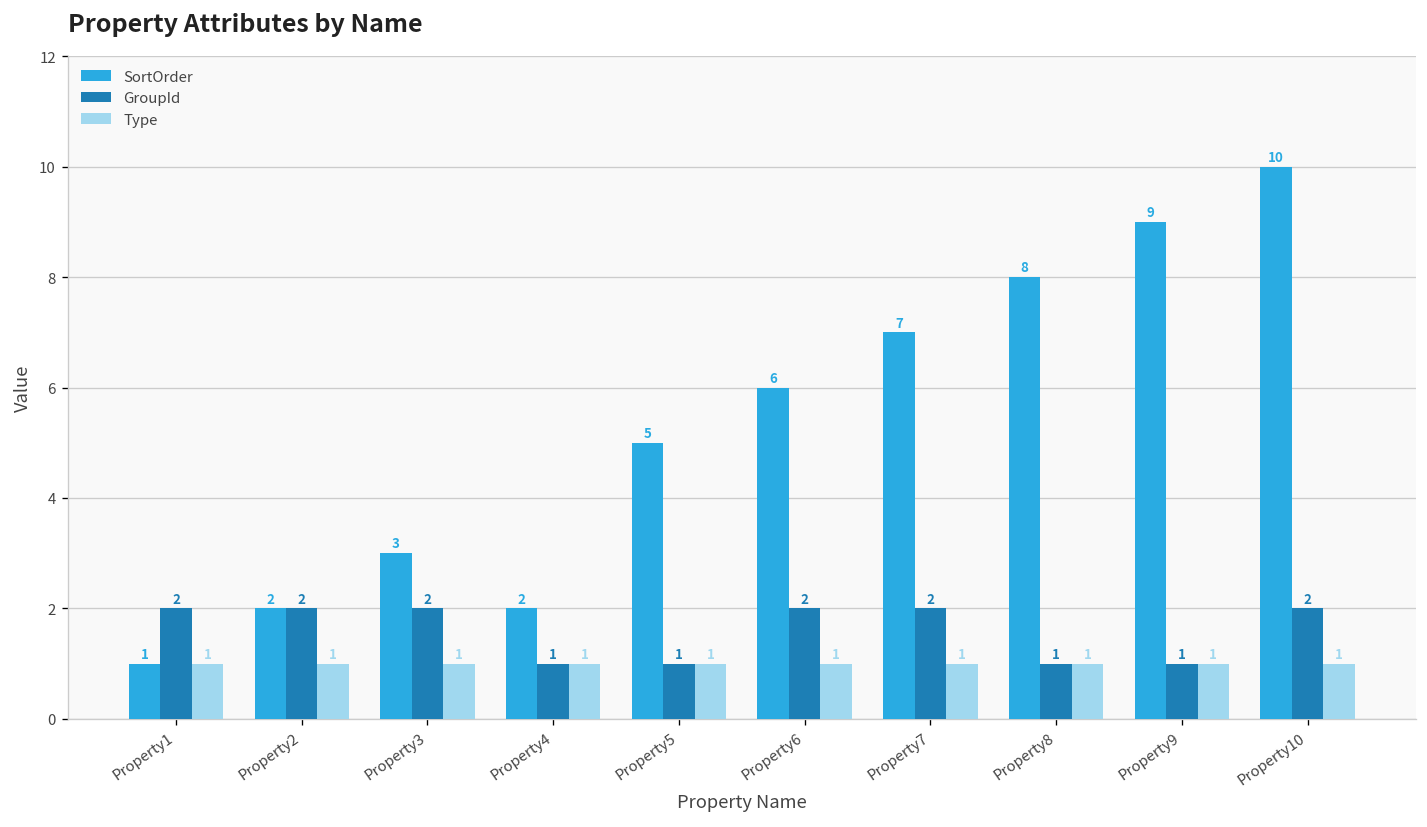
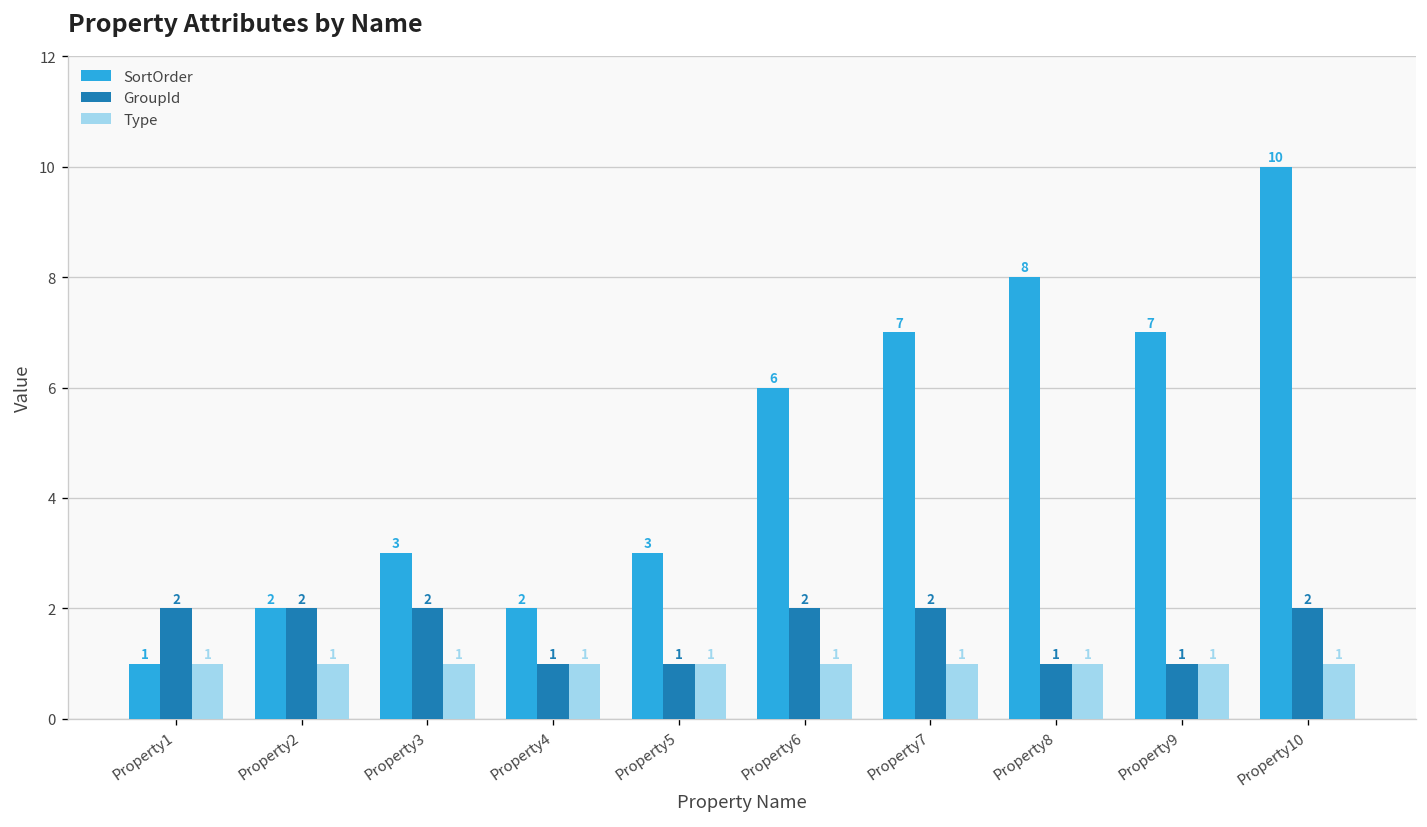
  {
    "SortOrder": {
      "Property1": 1,
      "Property2": 2,
      "Property3": 3,
      "Property4": 2,
-     "Property5": 5,
+     "Property5": 3,
      "Property6": 6,
      "Property7": 7,
      "Property8": 8,
-     "Property9": 9,
+     "Property9": 7,
      "Property10": 10
    },
    "GroupId": {
      "Property1": 2,
      "Property2": 2,
      "Property3": 2,
      "Property4": 1,
      "Property5": 1,
      "Property6": 2,
      "Property7": 2,
      "Property8": 1,
      "Property9": 1,
      "Property10": 2
    },
    "Type": {
      "Property1": 1,
      "Property2": 1,
      "Property3": 1,
      "Property4": 1,
      "Property5": 1,
      "Property6": 1,
      "Property7": 1,
      "Property8": 1,
      "Property9": 1,
      "Property10": 1
    }
  }
